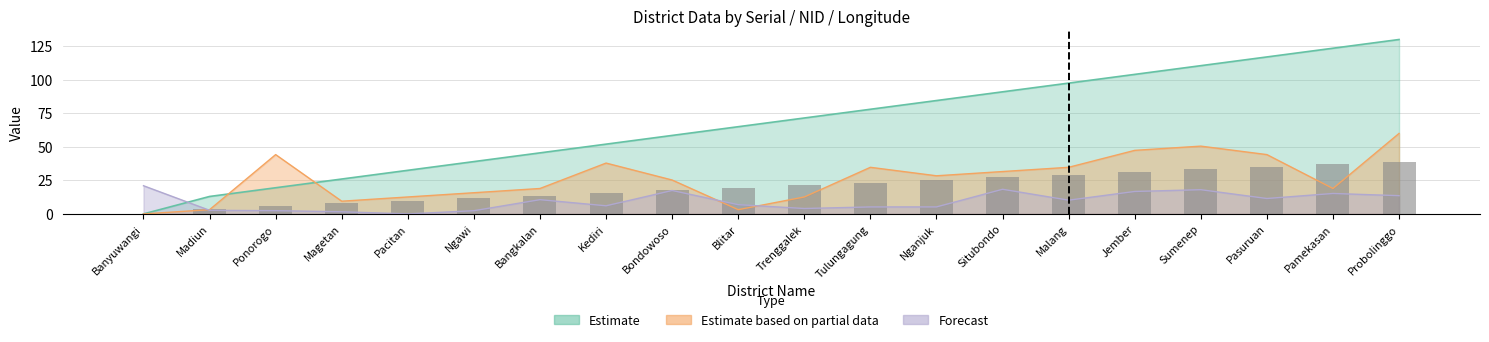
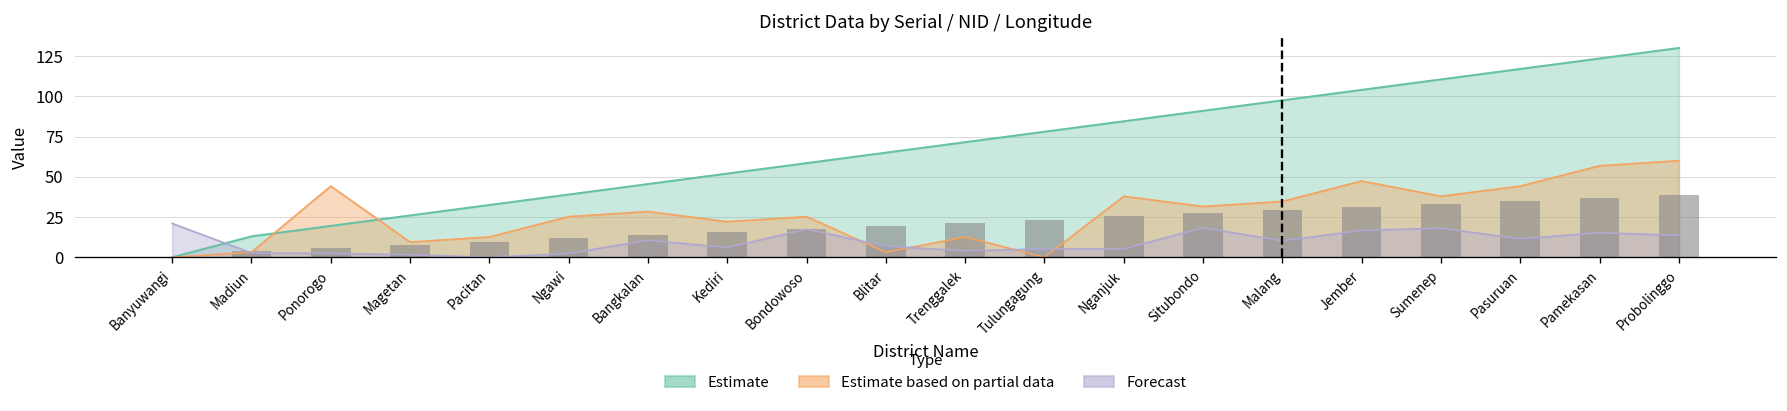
  {
    "Estimate based on partial data": {
      "Ponorogo": 44,
      "Magetan": 9,
      "Pacitan": 13,
-     "Ngawi": 16,
-     "Bangkalan": 19,
-     "Kediri": 38,
+     "Ngawi": 25,
+     "Bangkalan": 28,
+     "Kediri": 22,
      "Bondowoso": 25,
      "Blitar": 3,
      "Trenggalek": 13,
-     "Tulungagung": 35,
-     "Nganjuk": 28,
+     "Tulungagung": 0,
+     "Nganjuk": 38,
      "Situbondo": 32,
      "Malang": 35,
      "Jember": 47,
-     "Sumenep": 51,
+     "Sumenep": 38,
      "Pasuruan": 44,
-     "Pamekasan": 19,
+     "Pamekasan": 57,
      "Probolinggo": 60
    }
  }
